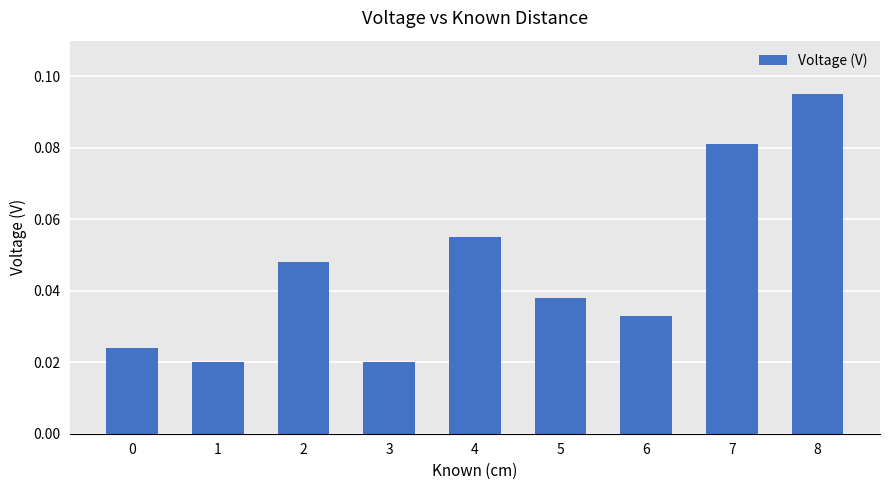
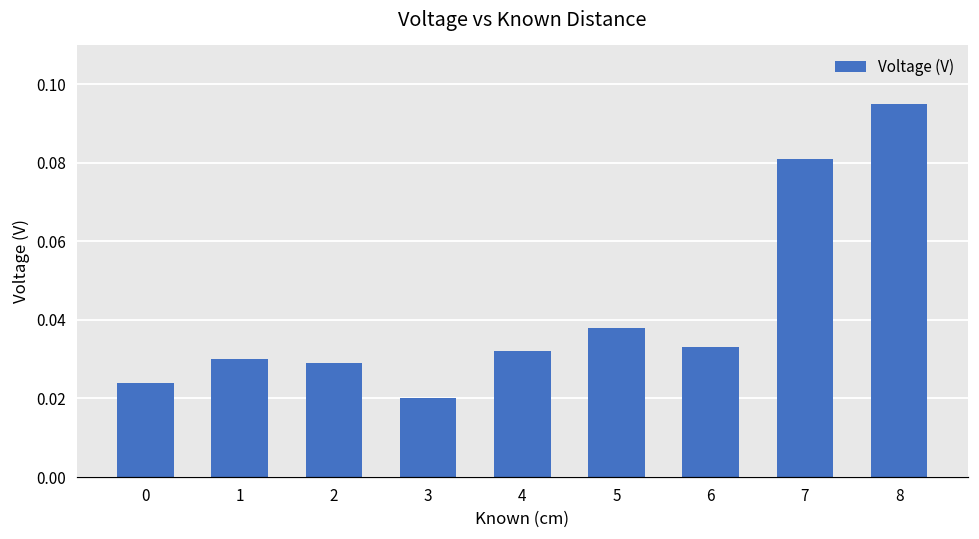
  {
    "0": 0.024,
-   "1": 0.02,
-   "2": 0.048,
+   "1": 0.03,
+   "2": 0.029,
    "3": 0.020,
-   "4": 0.055,
+   "4": 0.032,
    "5": 0.038,
    "6": 0.033,
    "7": 0.081,
    "8": 0.095
  }
